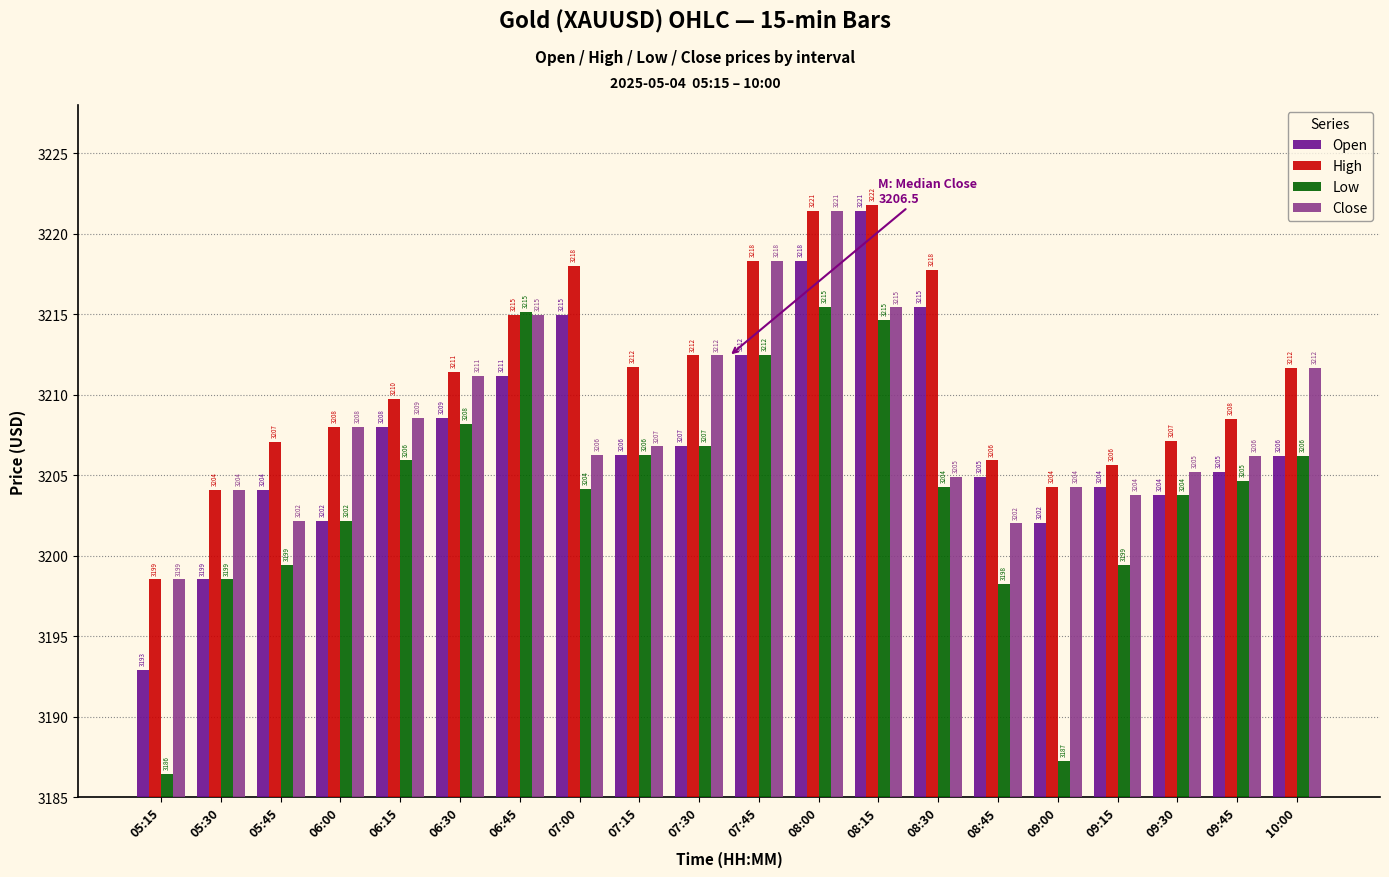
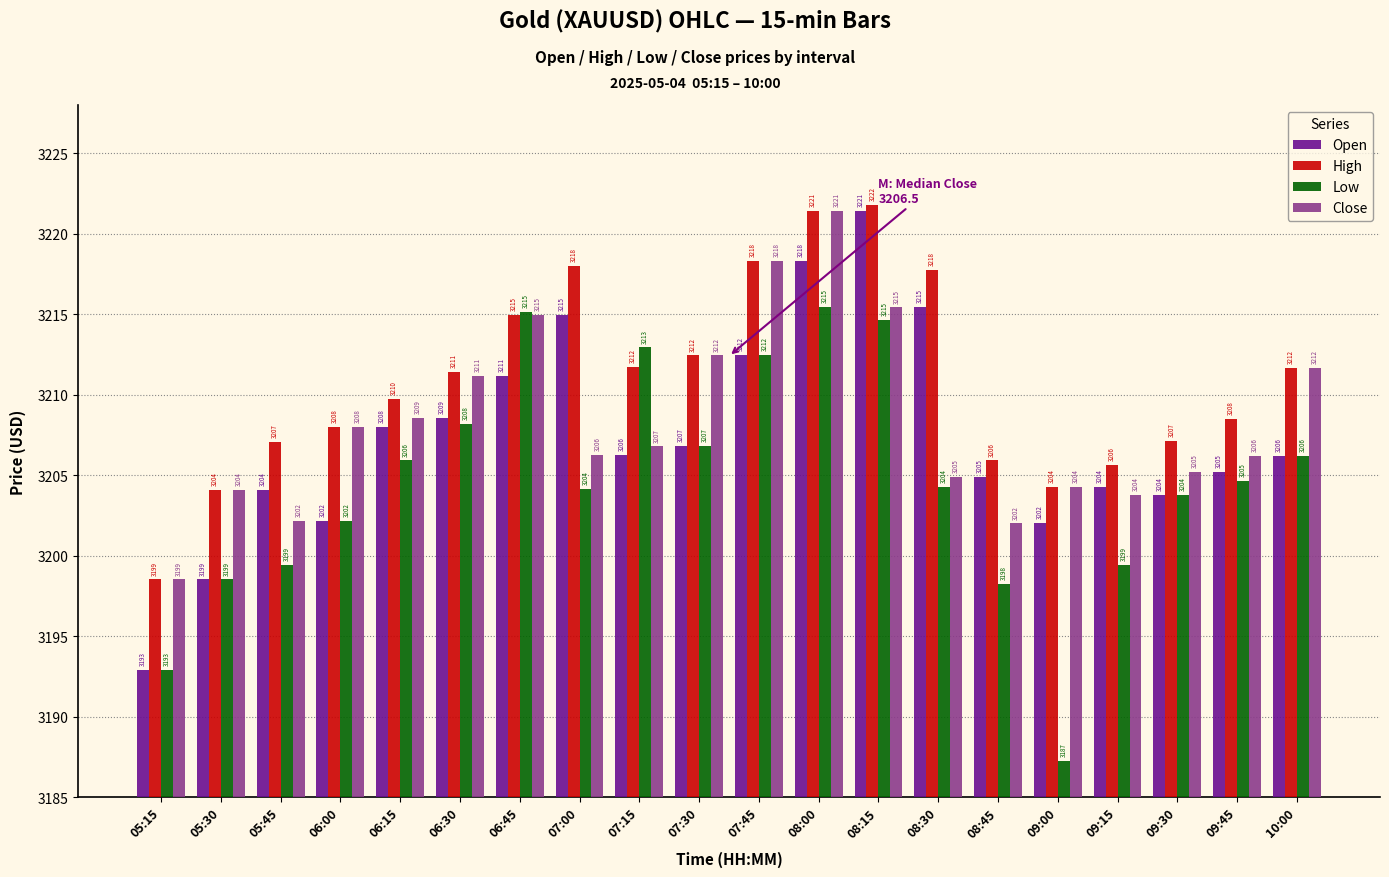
  {
    "High": {
      "05:15": 3199,
      "05:30": 3204,
      "05:45": 3207,
      "06:00": 3208,
      "06:15": 3210,
      "06:30": 3211,
      "06:45": 3215,
      "07:00": 3218,
      "07:15": 3212,
      "07:30": 3212,
      "08:45": 3206,
      "09:00": 3204,
      "09:15": 3206,
      "09:30": 3207,
      "09:45": 3208,
      "10:00": 3212
    },
    "Low": {
-     "05:15": 3186,
+     "05:15": 3193,
      "05:30": 3199,
      "05:45": 3199,
      "06:00": 3202,
      "06:15": 3206,
      "06:30": 3208,
      "06:45": 3215,
      "07:00": 3204,
-     "07:15": 3206,
+     "07:15": 3213,
      "07:30": 3207,
      "08:30": 3204,
      "08:45": 3198,
      "09:00": 3187,
      "09:15": 3199,
      "09:30": 3204,
      "09:45": 3205,
      "10:00": 3206
    }
  }
